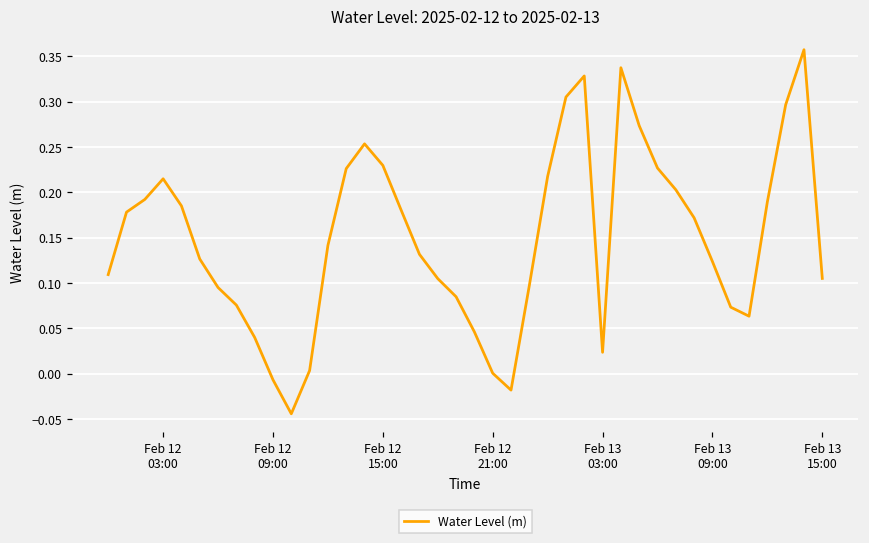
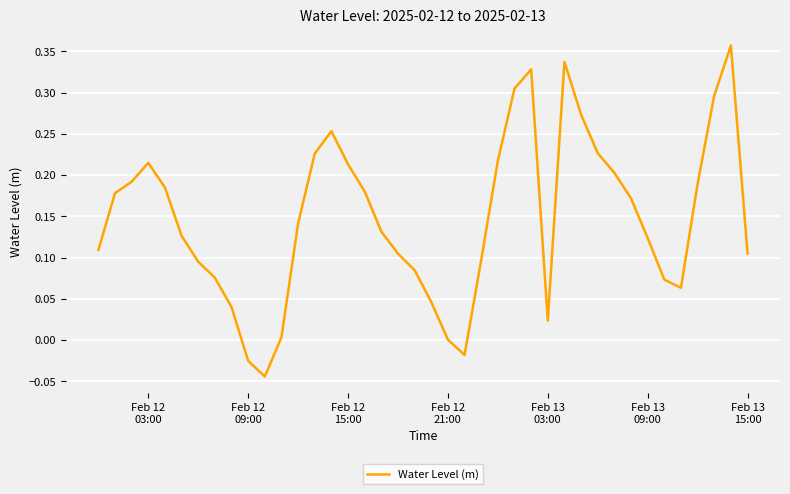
  {
    "Feb 12 03:00": 0.21,
-   "Feb 12 09:00": -0.01,
-   "Feb 12 15:00": 0.23,
+   "Feb 12 09:00": -0.03,
+   "Feb 12 15:00": 0.21,
    "Feb 12 21:00": 0.00,
    "Feb 13 03:00": 0.02,
    "Feb 13 09:00": 0.12,
    "Feb 13 15:00": 0.10
  }
